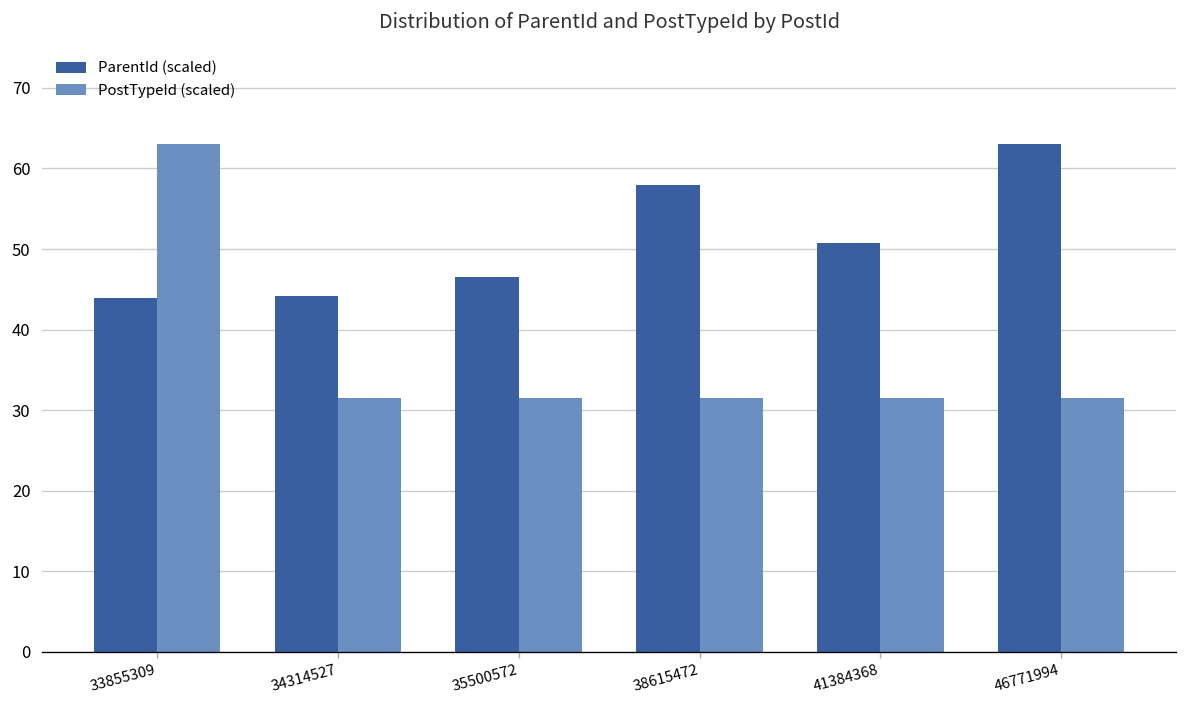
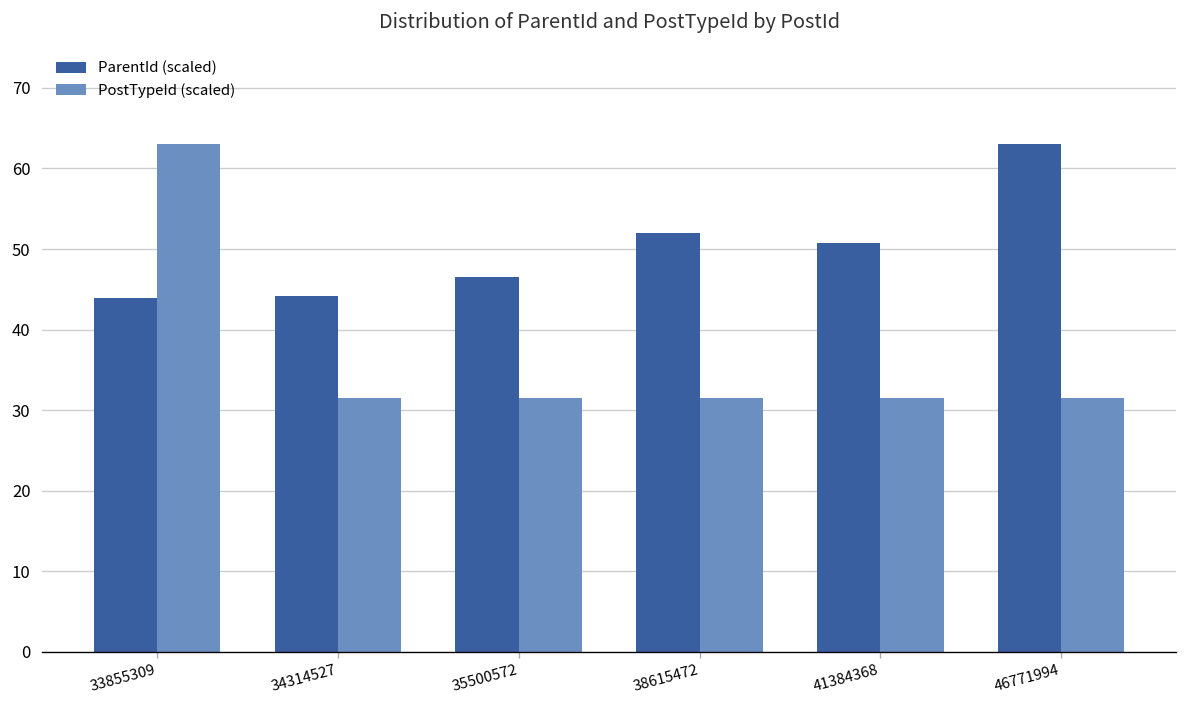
  {
    "ParentId (scaled)": {
      "33855309": 44,
      "34314527": 44,
      "35500572": 46,
-     "38615472": 58,
+     "38615472": 52,
      "41384368": 51,
      "46771994": 63
    },
    "PostTypeId (scaled)": {
      "33855309": 63,
      "34314527": 32,
      "35500572": 32,
      "38615472": 32,
      "41384368": 32,
      "46771994": 32
    }
  }
